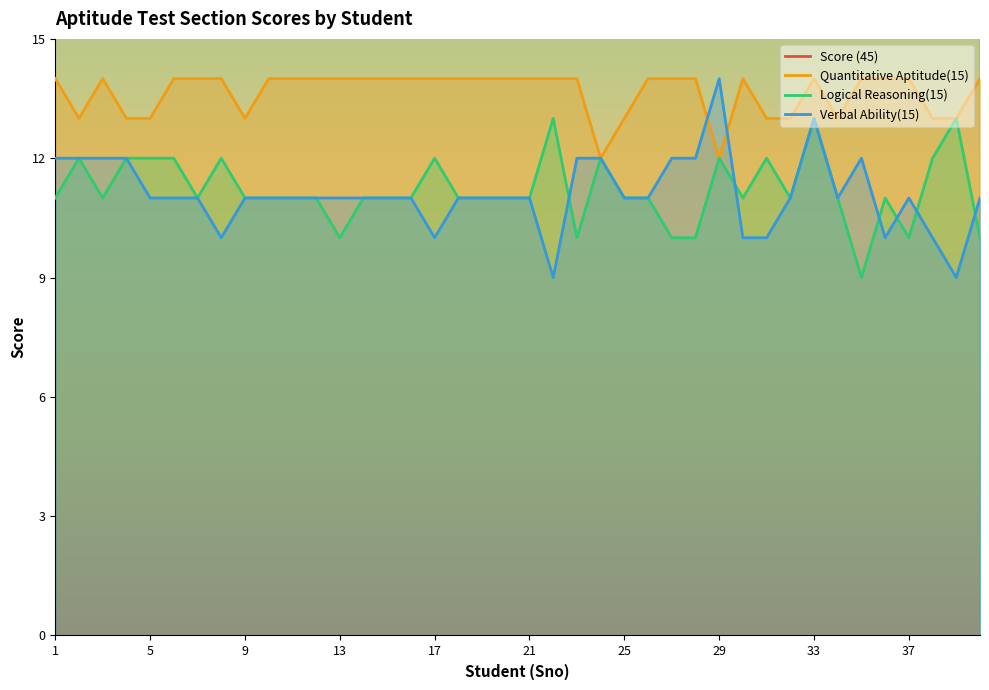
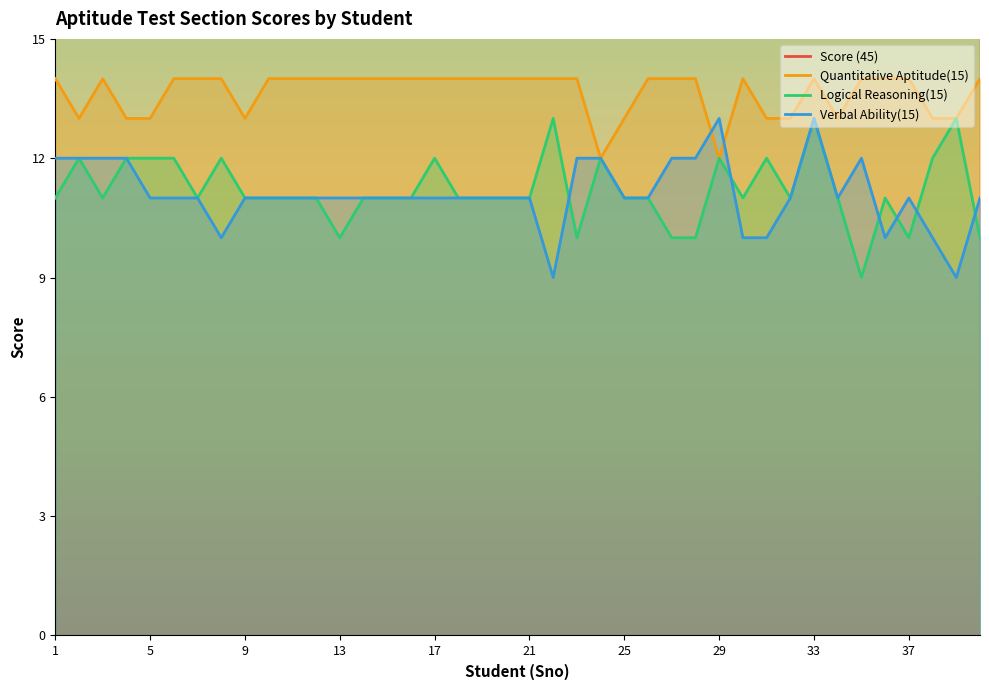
  {
    "Quantitative Aptitude(15)": {
      "1": 14,
      "5": 13,
      "9": 13,
      "13": 14,
      "17": 14,
      "21": 14,
      "25": 13
    },
    "Logical Reasoning(15)": {
      "1": 11,
      "5": 12,
      "13": 10,
      "17": 12,
      "37": 10
    },
    "Verbal Ability(15)": {
      "1": 12,
      "5": 11,
      "13": 11,
-     "17": 10,
-     "29": 14,
+     "17": 11,
+     "29": 13,
      "37": 11
    }
  }
